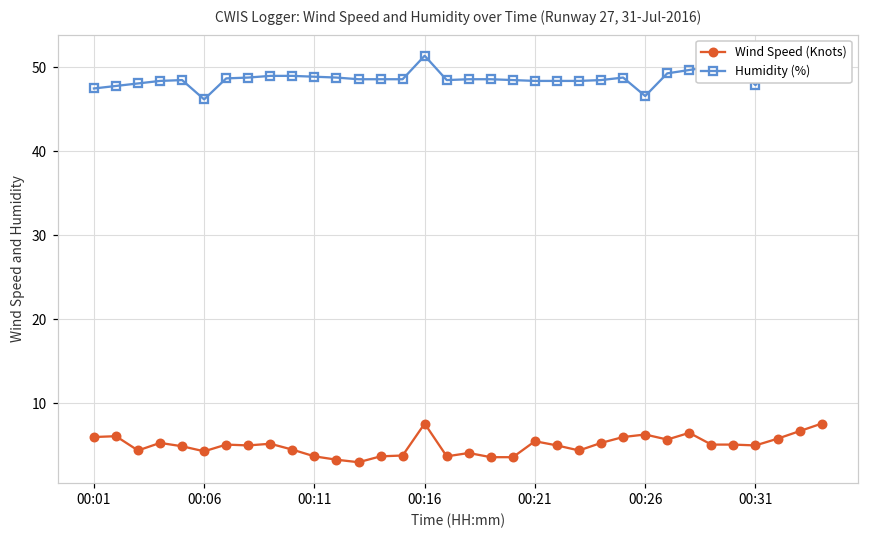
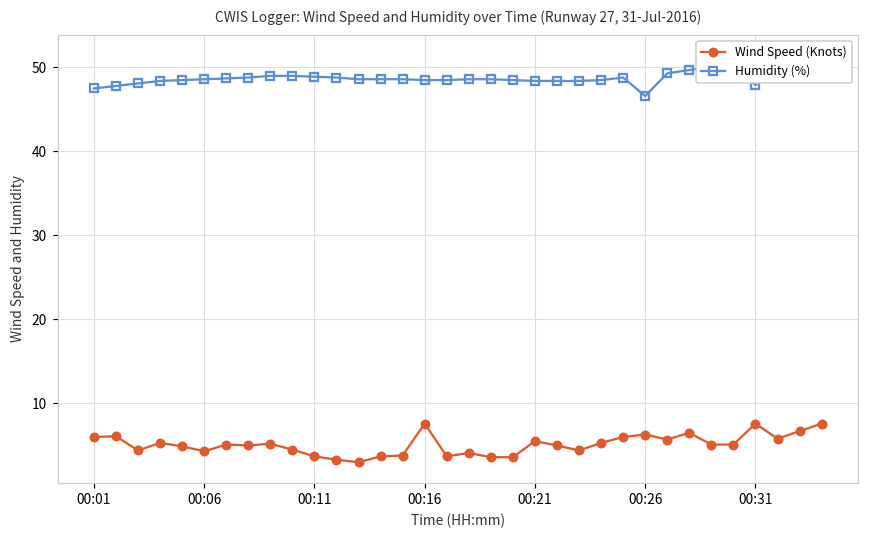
  {
    "Wind Speed (Knots)": {
      "00:01": 6,
      "00:06": 4,
      "00:11": 4,
      "00:16": 8,
      "00:21": 6,
      "00:26": 6,
-     "00:31": 5
+     "00:31": 8
    },
    "Humidity (%)": {
      "00:01": 48,
-     "00:06": 46,
+     "00:06": 49,
      "00:11": 49,
-     "00:16": 51,
+     "00:16": 49,
      "00:21": 48,
      "00:26": 47,
      "00:31": 48
    }
  }
